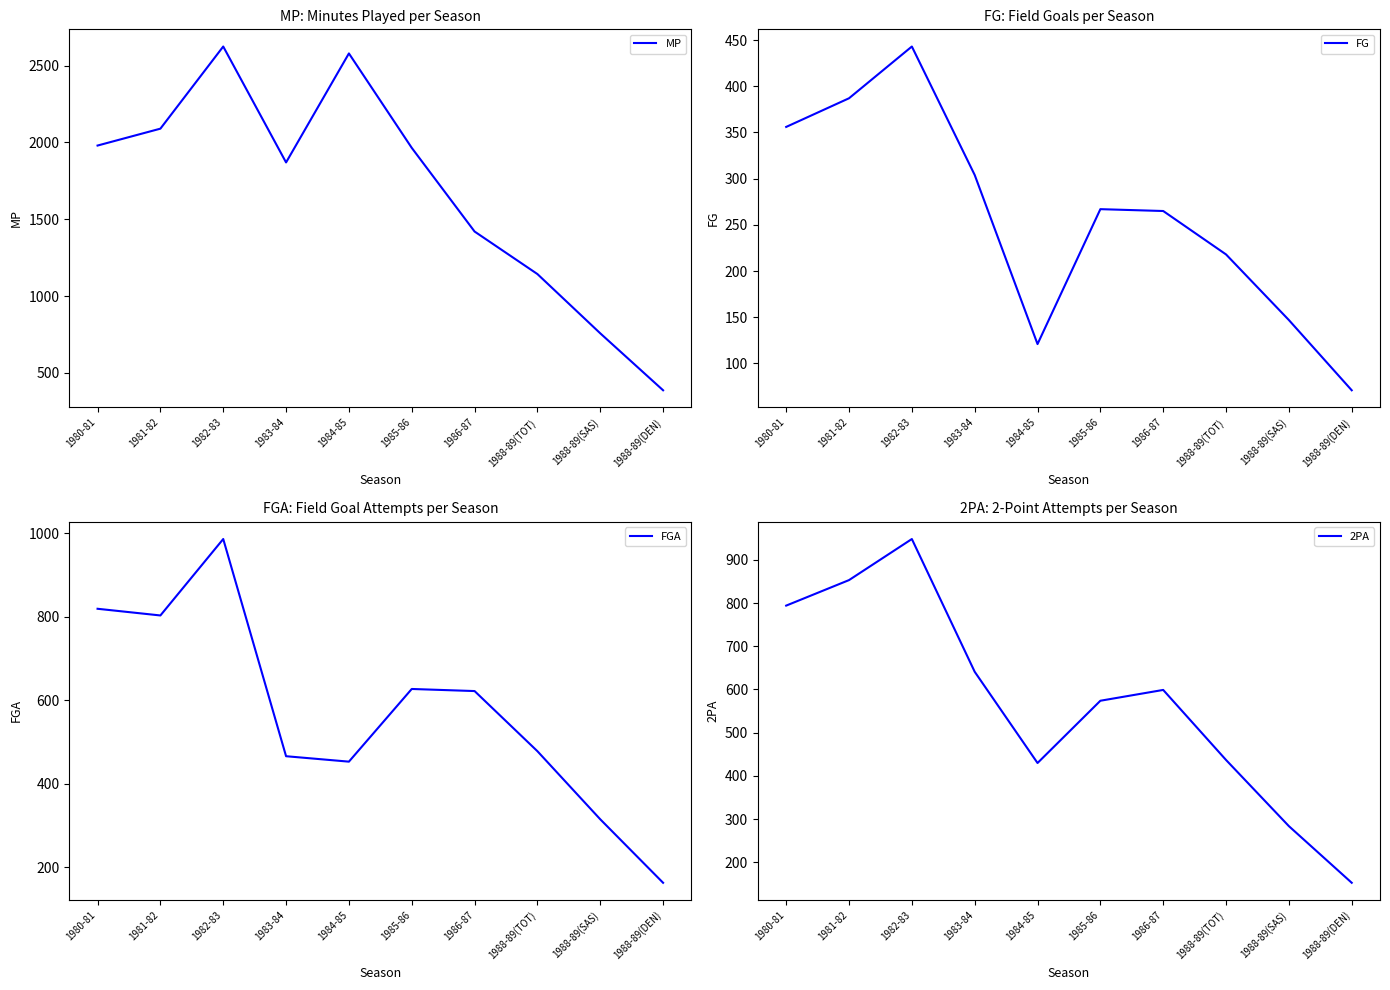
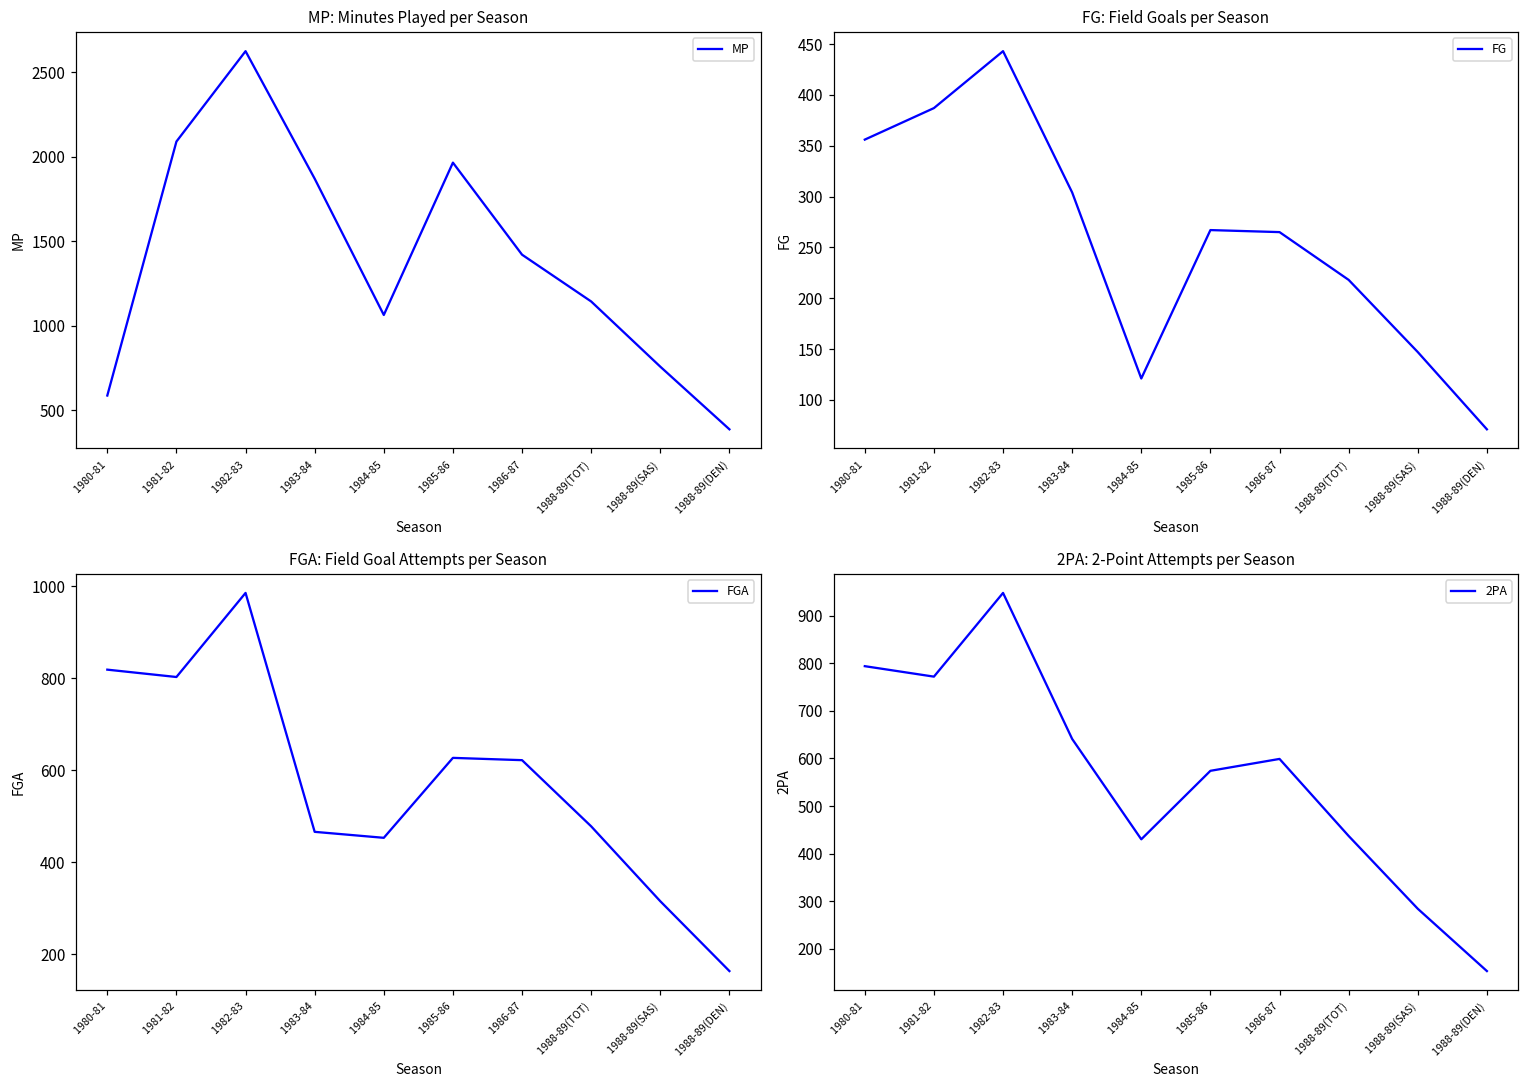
  {
    "MP: Minutes Played per Season": {
-     "1980-81": 1980,
+     "1980-81": 590,
      "1981-82": 2090,
      "1982-83": 2630,
      "1983-84": 1870,
-     "1984-85": 2580,
+     "1984-85": 1060,
      "1985-86": 1970,
      "1986-87": 1420,
      "1988-89(TOT)": 1140,
      "1988-89(SAS)": 760,
      "1988-89(DEN)": 390
    },
    "FG: Field Goals per Season": {
      "1980-81": 360,
      "1981-82": 390,
      "1982-83": 440,
      "1983-84": 300,
      "1984-85": 120,
      "1985-86": 270,
      "1986-87": 270,
      "1988-89(TOT)": 220,
      "1988-89(SAS)": 150,
      "1988-89(DEN)": 70
    },
    "FGA: Field Goal Attempts per Season": {
      "1980-81": 820,
      "1981-82": 800,
      "1982-83": 990,
      "1983-84": 470,
      "1984-85": 450,
      "1985-86": 630,
      "1986-87": 620,
      "1988-89(TOT)": 480,
      "1988-89(SAS)": 320,
      "1988-89(DEN)": 160
    },
    "2PA: 2-Point Attempts per Season": {
      "1980-81": 790,
-     "1981-82": 850,
+     "1981-82": 770,
      "1982-83": 950,
      "1983-84": 640,
      "1984-85": 430,
      "1985-86": 570,
      "1986-87": 600,
      "1988-89(TOT)": 440,
      "1988-89(SAS)": 280,
      "1988-89(DEN)": 150
    }
  }
